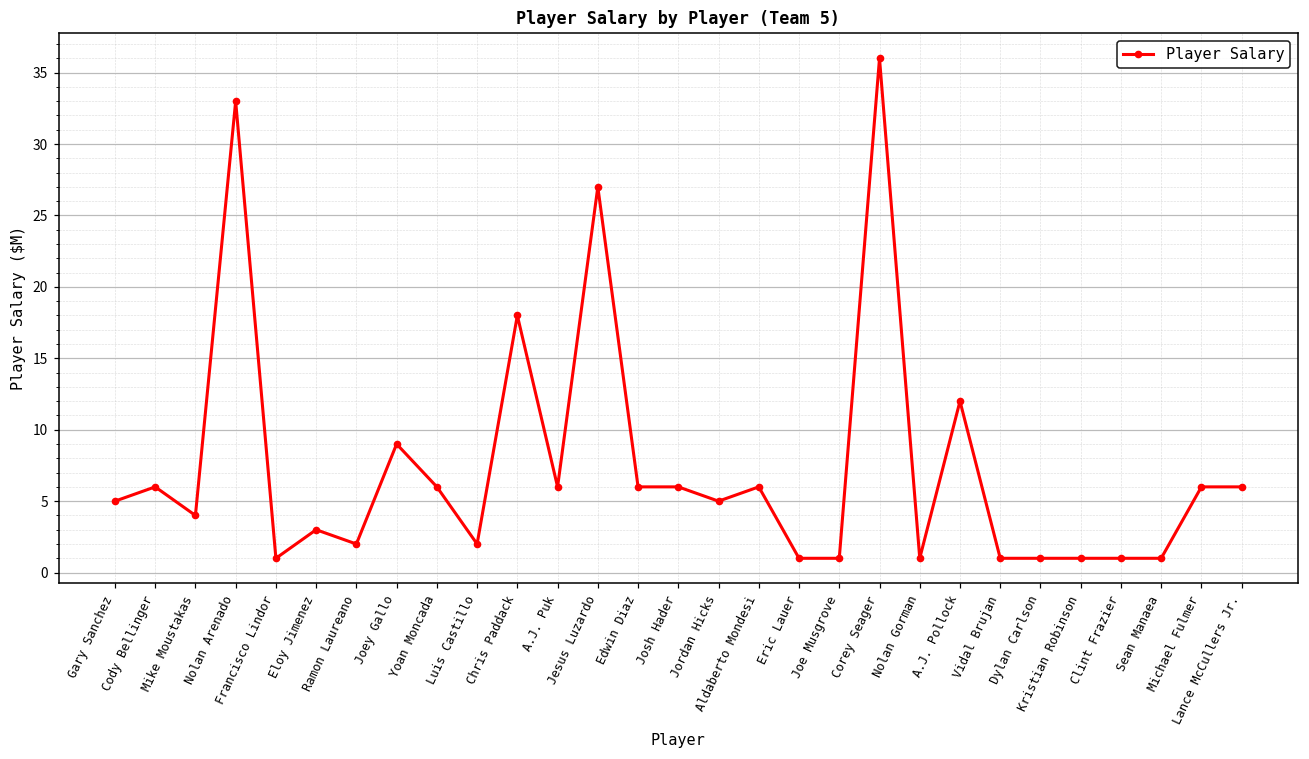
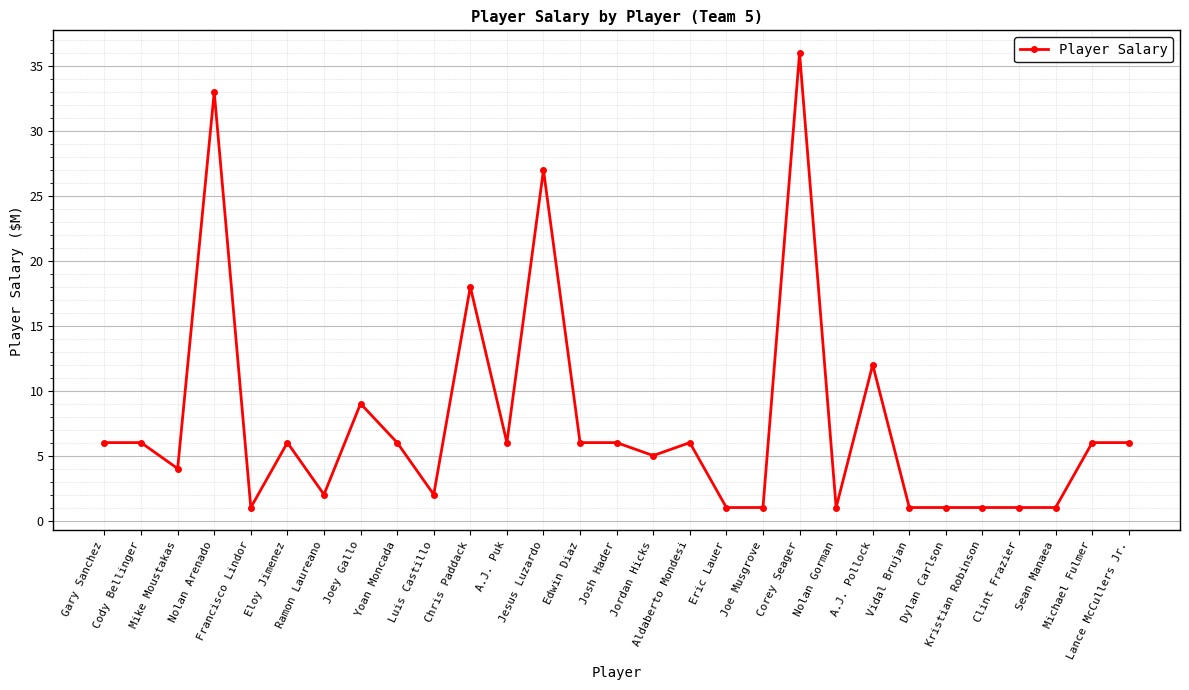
  {
-   "Gary Sanchez": 5,
+   "Gary Sanchez": 6,
    "Cody Bellinger": 6,
    "Mike Moustakas": 4,
    "Nolan Arenado": 33,
    "Francisco Lindor": 1,
-   "Eloy Jimenez": 3,
+   "Eloy Jimenez": 6,
    "Ramon Laureano": 2,
    "Joey Gallo": 9,
    "Yoan Moncada": 6,
    "Luis Castillo": 2,
    "Chris Paddack": 18,
    "A.J. Puk": 6,
    "Jesus Luzardo": 27,
    "Edwin Diaz": 6,
    "Josh Hader": 6,
    "Jordan Hicks": 5,
    "Aldaberto Mondesi": 6,
    "Eric Lauer": 1,
    "Joe Musgrove": 1,
    "Corey Seager": 36,
    "Nolan Gorman": 1,
    "A.J. Pollock": 12,
    "Vidal Brujan": 1,
    "Dylan Carlson": 1,
    "Kristian Robinson": 1,
    "Clint Frazier": 1,
    "Sean Manaea": 1,
    "Michael Fulmer": 6,
    "Lance McCullers Jr.": 6
  }
